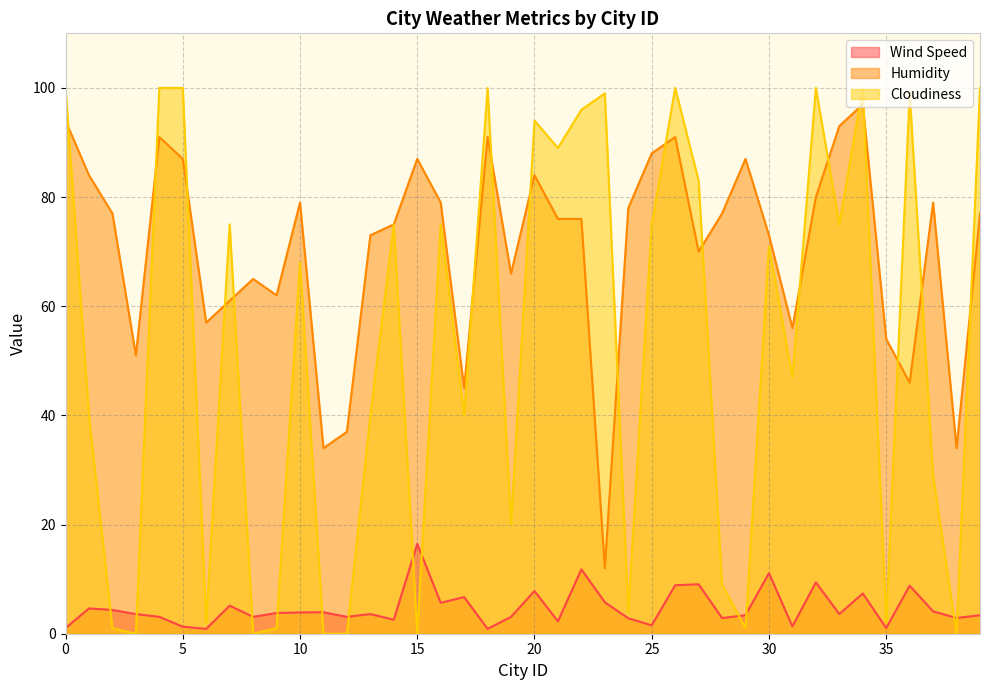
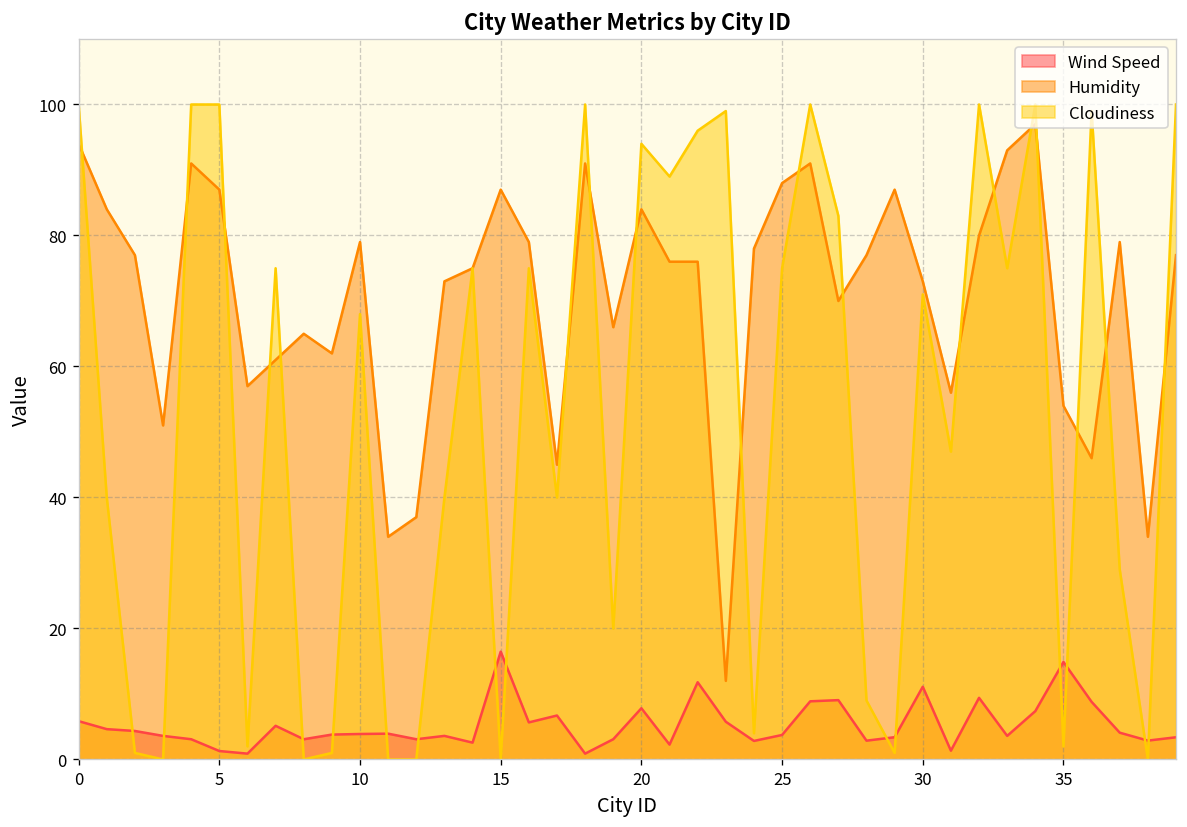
  {
    "Wind Speed": {
-     "0": 1,
+     "0": 6,
      "5": 1,
      "10": 4,
      "15": 16,
      "20": 8,
-     "25": 2,
+     "25": 4,
      "30": 11,
-     "35": 1
+     "35": 15
    }
  }
